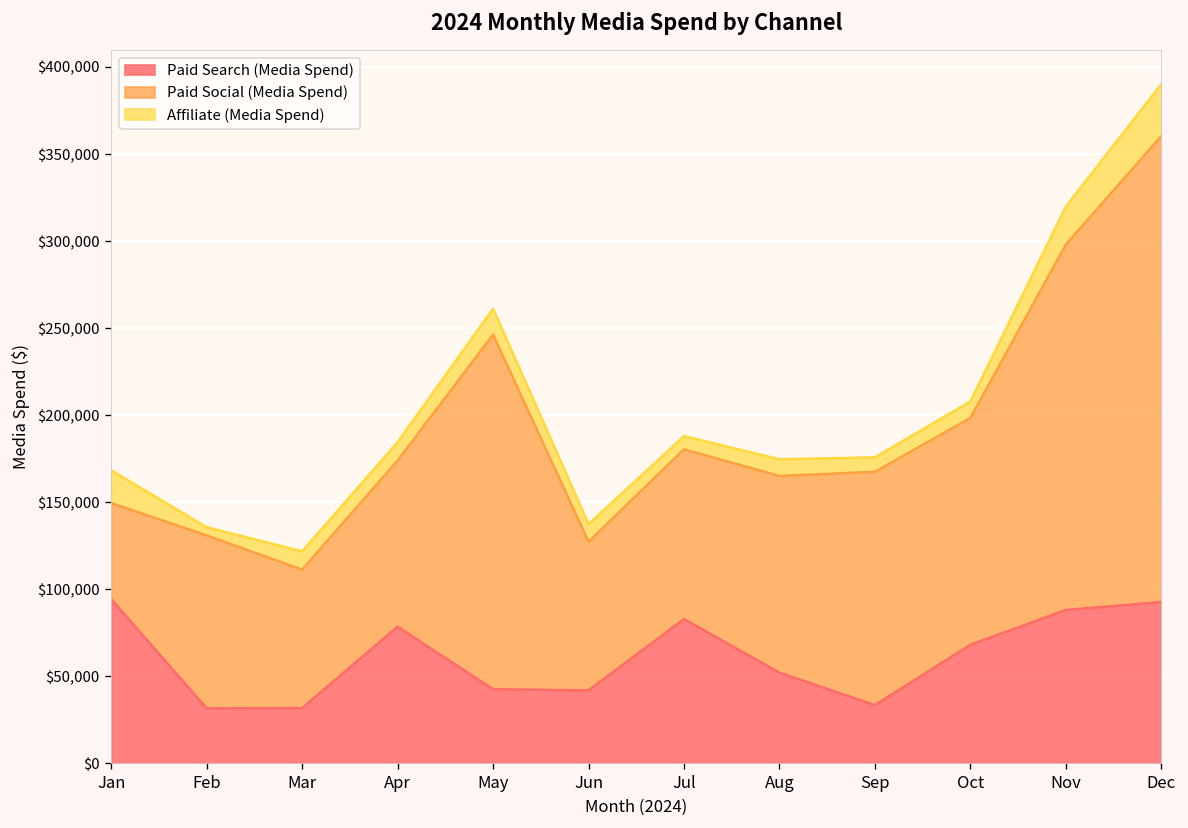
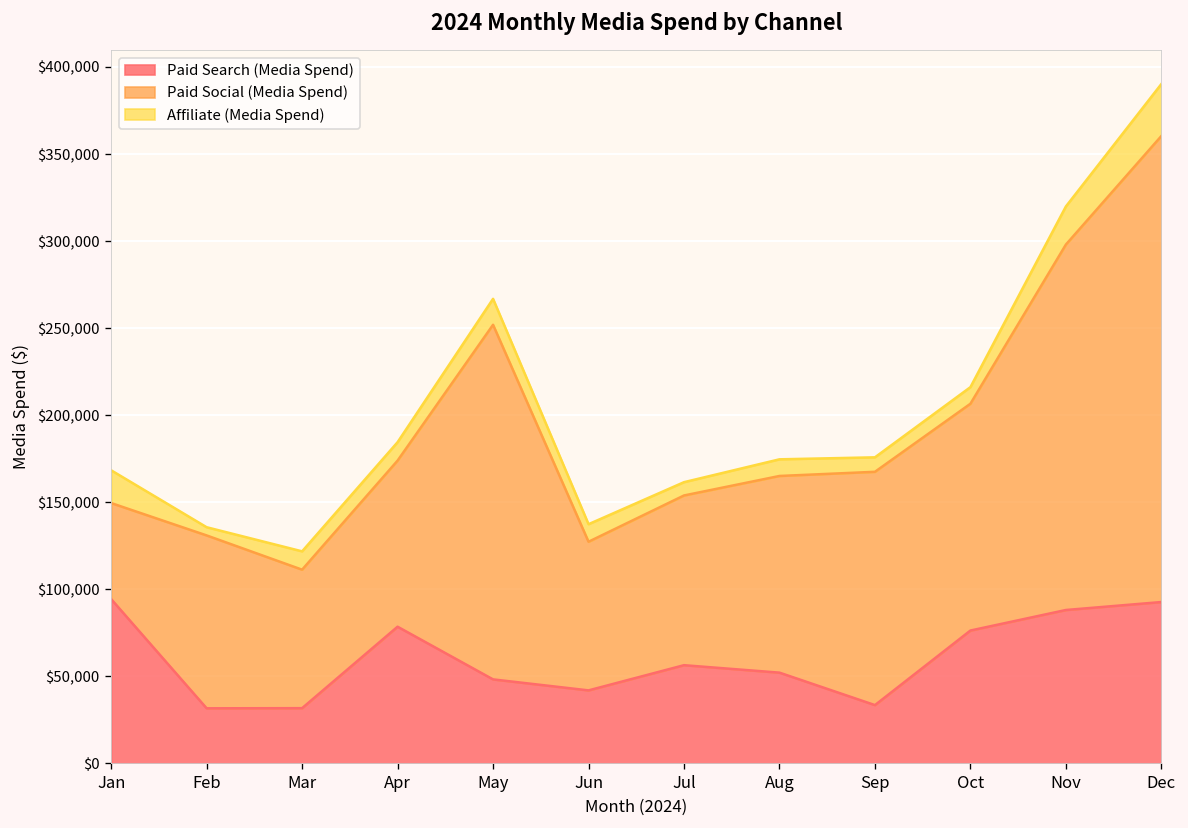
  {
    "Paid Search (Media Spend)": {
      "Jan": "$94,000",
      "Feb": "$32,000",
      "Mar": "$32,000",
      "Apr": "$79,000",
-     "May": "$43,000",
+     "May": "$48,000",
      "Jun": "$42,000",
-     "Jul": "$83,000",
+     "Jul": "$56,000",
      "Aug": "$52,000",
      "Sep": "$33,000",
-     "Oct": "$68,000",
+     "Oct": "$76,000",
      "Nov": "$88,000",
      "Dec": "$93,000"
    }
  }
